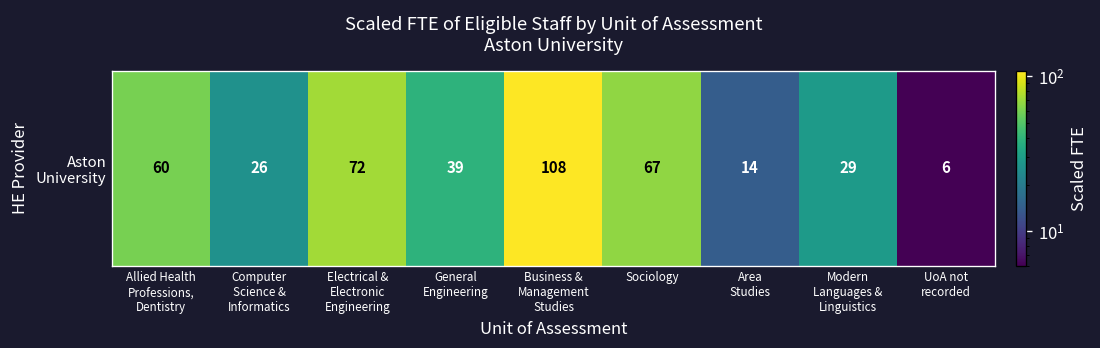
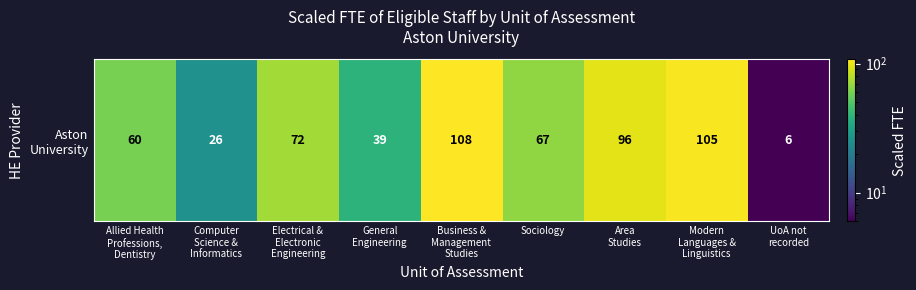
  {
    "Aston University": {
      "Allied Health Professions, Dentistry": 60,
      "Computer Science & Informatics": 26,
      "Electrical & Electronic Engineering": 72,
      "General Engineering": 39,
      "Business & Management Studies": 108,
      "Sociology": 67,
-     "Area Studies": 14,
-     "Modern Languages & Linguistics": 29,
+     "Area Studies": 96,
+     "Modern Languages & Linguistics": 105,
      "UoA not recorded": 6
    }
  }
